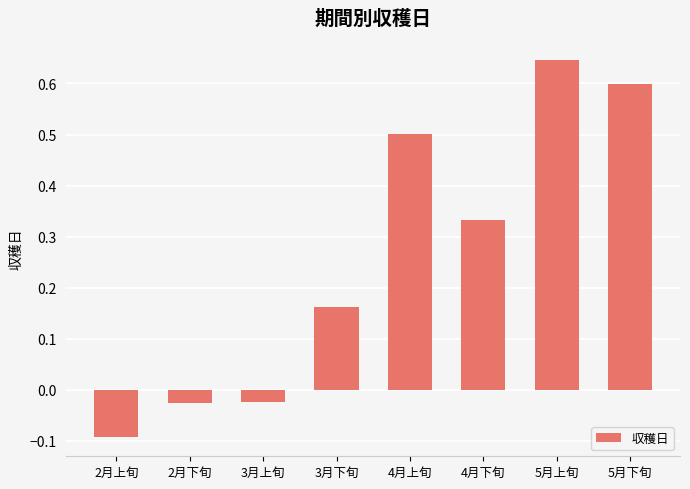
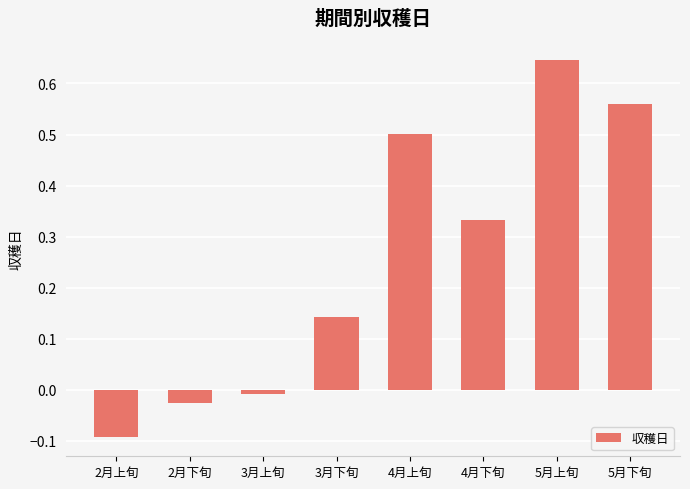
  {
    "2月上旬": -0.09,
    "2月下旬": -0.03,
-   "3月上旬": -0.02,
-   "3月下旬": 0.16,
+   "3月上旬": -0.01,
+   "3月下旬": 0.14,
    "4月上旬": 0.50,
    "4月下旬": 0.33,
    "5月上旬": 0.65,
-   "5月下旬": 0.60
+   "5月下旬": 0.56
  }
